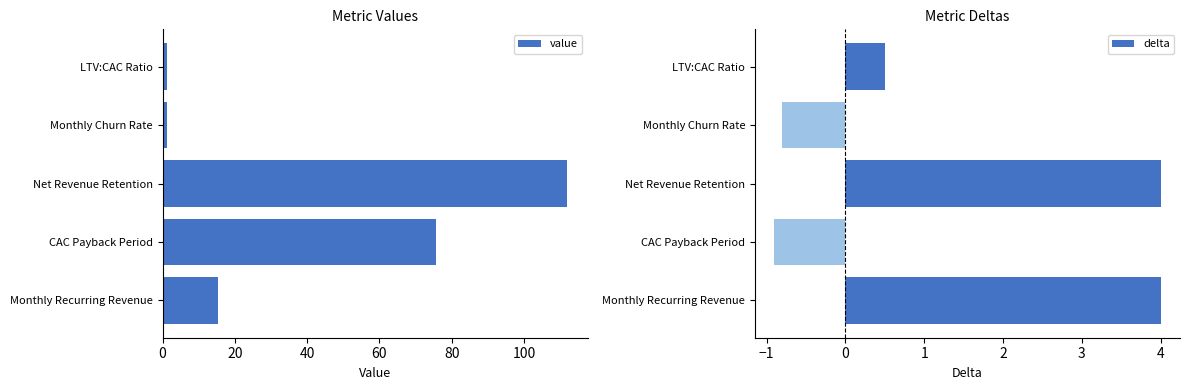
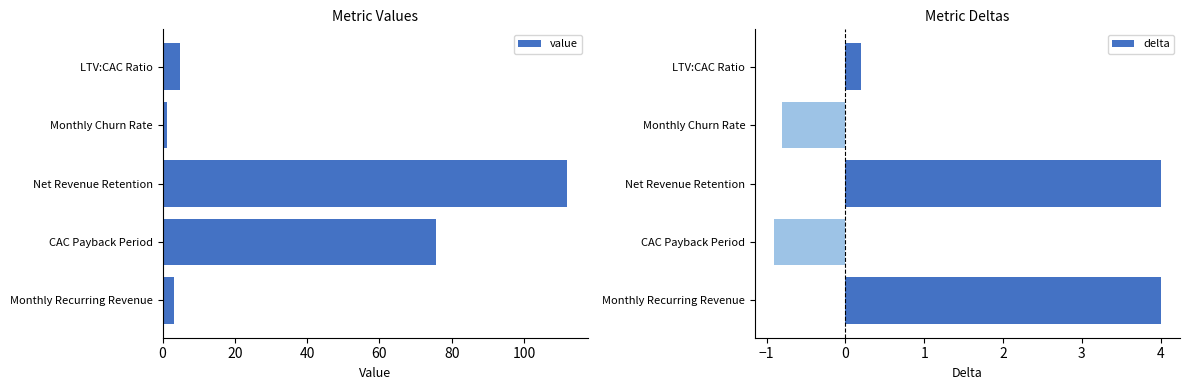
  {
    "Metric Values": {
-     "LTV:CAC Ratio": 1,
+     "LTV:CAC Ratio": 5,
      "Monthly Churn Rate": 1,
      "Net Revenue Retention": 112,
      "CAC Payback Period": 76,
-     "Monthly Recurring Revenue": 15
+     "Monthly Recurring Revenue": 3
    },
    "Metric Deltas": {
-     "LTV:CAC Ratio": 0.5,
+     "LTV:CAC Ratio": 0.2,
      "Monthly Churn Rate": -0.8,
      "Net Revenue Retention": 4.0,
      "CAC Payback Period": -0.9,
      "Monthly Recurring Revenue": 4.0
    }
  }
